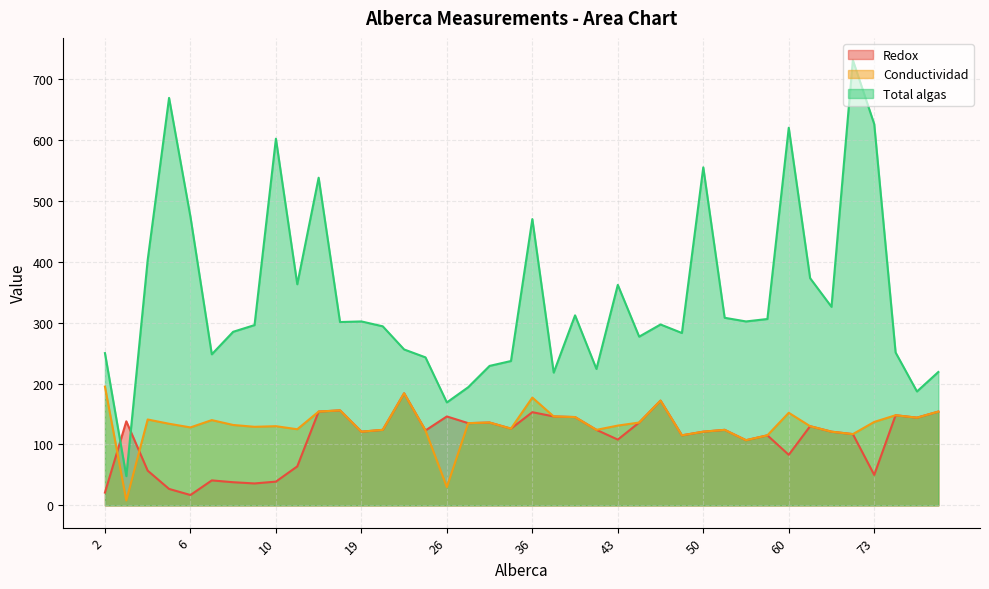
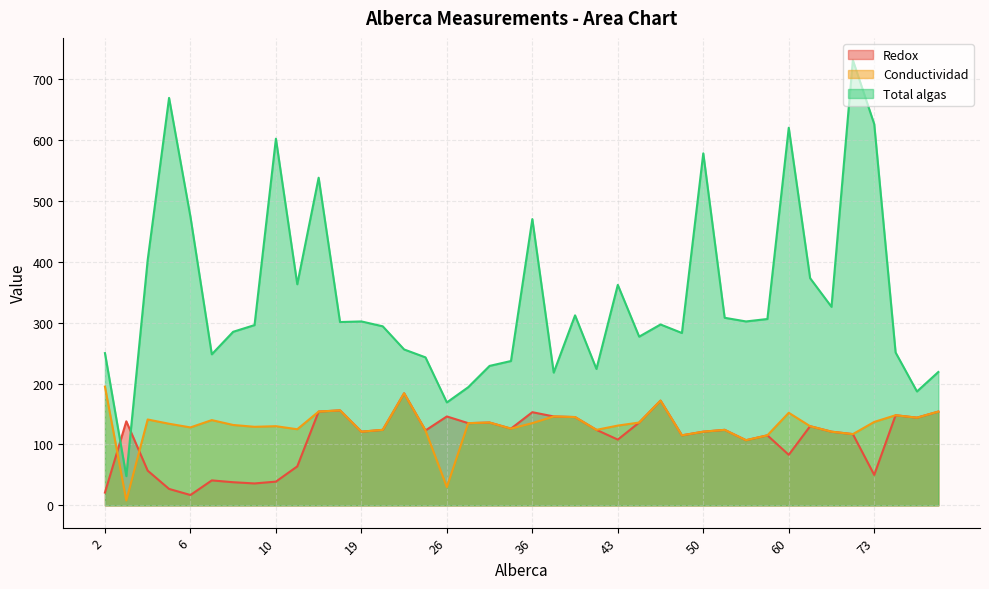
  {
    "Redox": {
      "2": 20,
      "6": 20,
      "10": 40,
      "26": 150,
      "36": 150,
      "43": 110,
      "60": 80,
      "73": 50
    },
    "Conductividad": {
      "2": 200,
      "6": 130,
      "10": 130,
      "26": 30,
-     "36": 180,
+     "36": 140,
      "43": 130,
      "60": 150,
      "73": 140
    },
    "Total algas": {
      "2": 250,
      "6": 470,
      "10": 600,
      "19": 300,
      "26": 170,
      "36": 470,
      "43": 360,
-     "50": 560,
+     "50": 580,
      "60": 620,
      "73": 630
    }
  }
